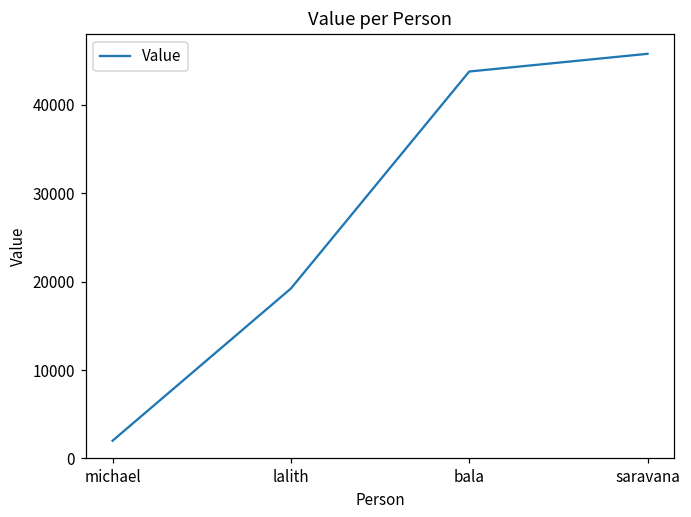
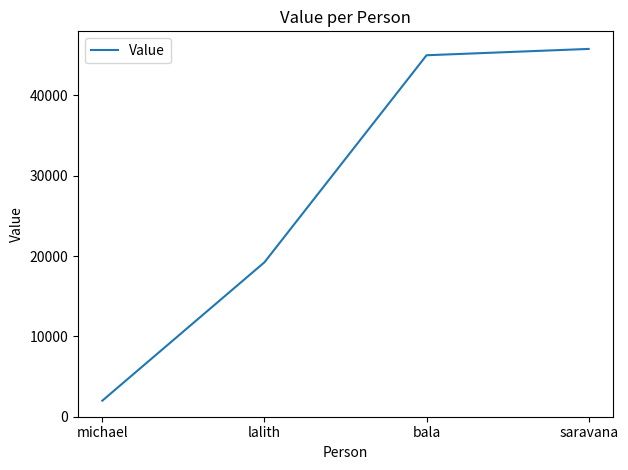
  {
    "michael": 2000,
    "lalith": 19000,
-   "bala": 44000,
+   "bala": 45000,
    "saravana": 46000
  }
